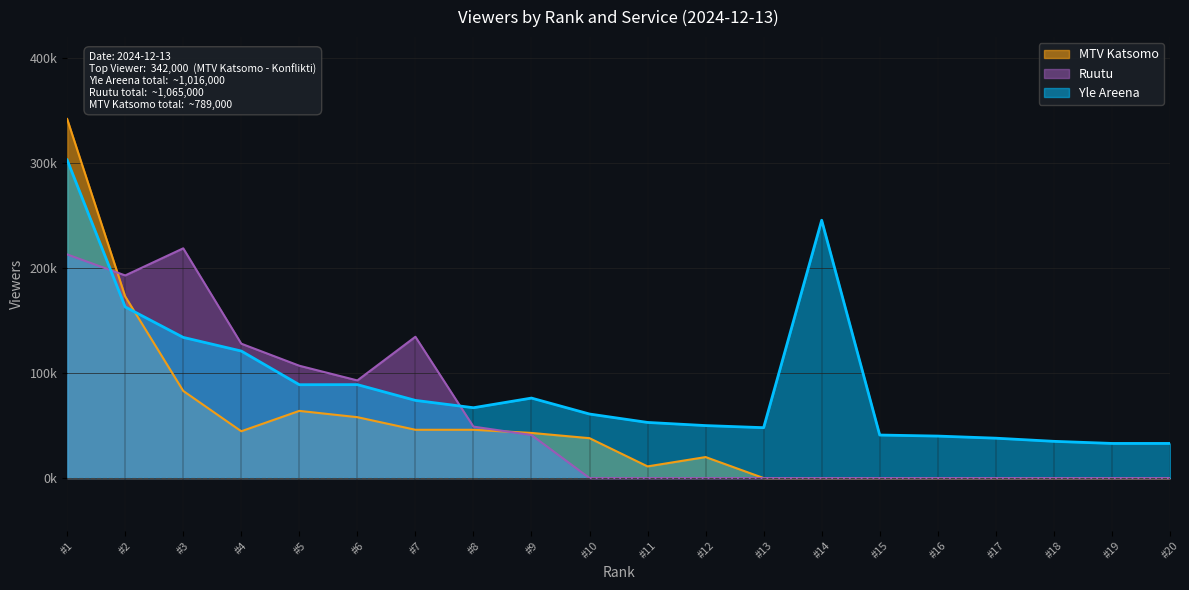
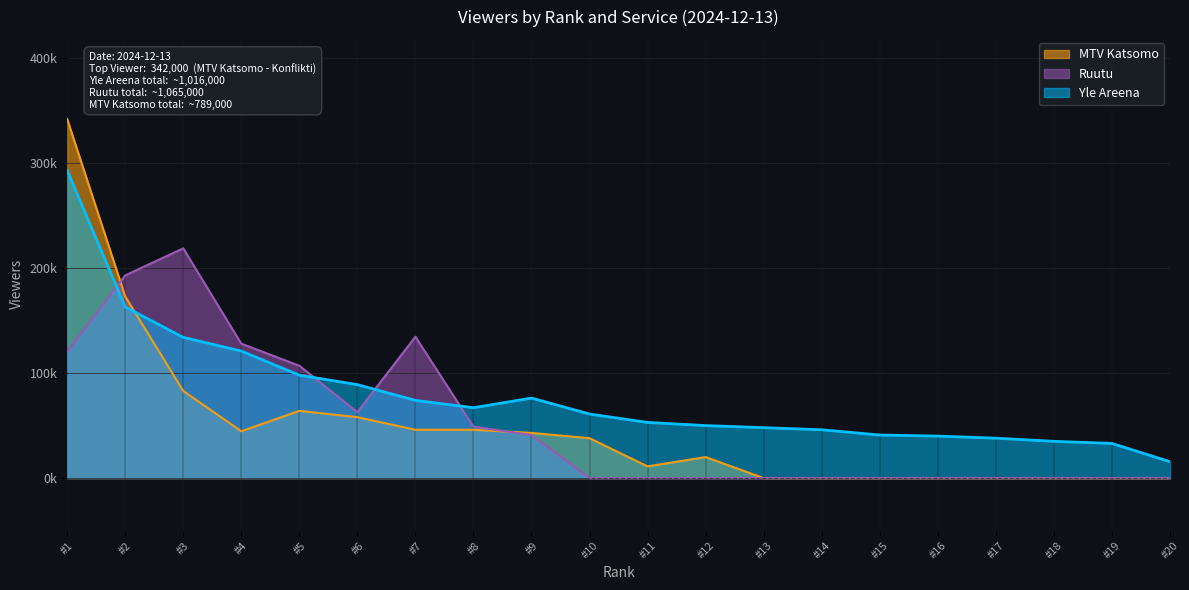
  {
    "MTV Katsomo": {
      "#2": 173000,
      "#3": 83000,
      "#4": 45000,
      "#5": 64000,
      "#6": 58000,
      "#7": 46000,
      "#8": 46000,
      "#10": 38000,
      "#11": 11000,
      "#12": 20000
    },
    "Ruutu": {
-     "#1": 213000,
+     "#1": 120000,
      "#2": 193000,
      "#3": 219000,
      "#4": 128000,
      "#5": 107000,
-     "#6": 93000,
+     "#6": 63000,
      "#7": 135000,
      "#8": 49000,
      "#10": 0,
      "#11": 0,
      "#12": 0
    },
    "Yle Areena": {
-     "#1": 303000,
+     "#1": 293000,
      "#2": 163000,
      "#3": 134000,
      "#4": 121000,
-     "#5": 89000,
+     "#5": 98000,
      "#6": 89000,
      "#7": 74000,
      "#8": 67000,
      "#9": 76000,
      "#10": 61000,
      "#11": 53000,
      "#12": 50000,
      "#13": 48000,
-     "#14": 246000,
+     "#14": 46000,
      "#15": 41000,
      "#16": 40000,
      "#17": 38000,
      "#18": 35000,
      "#19": 33000,
-     "#20": 33000
+     "#20": 16000
    }
  }
